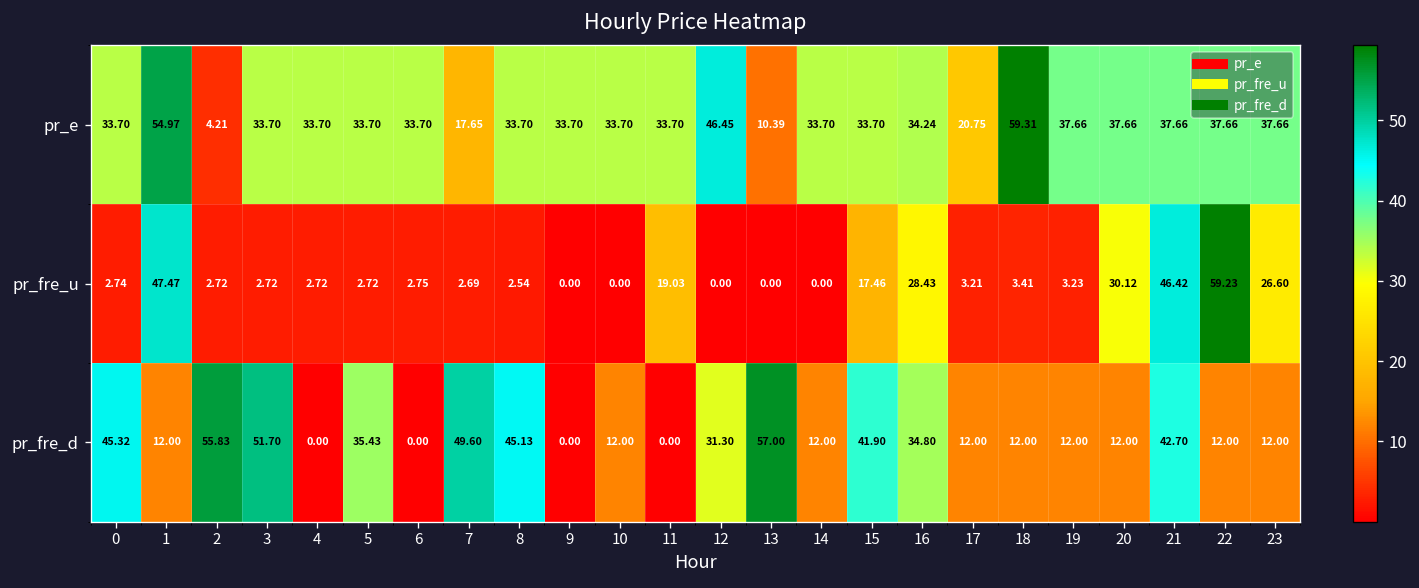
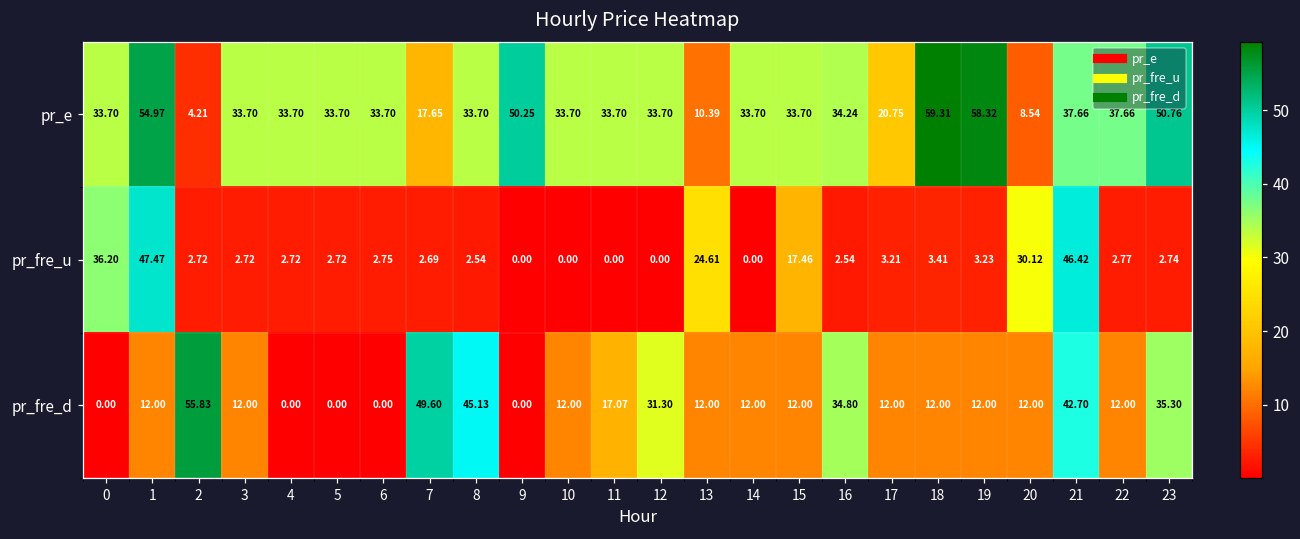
  {
    "pr_e": {
      "0": 33.70,
      "1": 54.97,
      "2": 4.21,
      "3": 33.70,
      "4": 33.70,
      "5": 33.70,
      "6": 33.70,
      "7": 17.65,
      "8": 33.70,
-     "9": 33.70,
+     "9": 50.25,
      "10": 33.70,
      "11": 33.70,
-     "12": 46.45,
+     "12": 33.70,
      "13": 10.39,
      "14": 33.70,
      "15": 33.70,
      "16": 34.24,
      "17": 20.75,
      "18": 59.31,
-     "19": 37.66,
-     "20": 37.66,
+     "19": 58.32,
+     "20": 8.54,
      "21": 37.66,
      "22": 37.66,
-     "23": 37.66
+     "23": 50.76
    },
    "pr_fre_u": {
-     "0": 2.74,
+     "0": 36.20,
      "1": 47.47,
      "2": 2.72,
      "3": 2.72,
      "4": 2.72,
      "5": 2.72,
      "6": 2.75,
      "7": 2.69,
      "8": 2.54,
      "9": 0.00,
      "10": 0.00,
-     "11": 19.03,
+     "11": 0.00,
      "12": 0.00,
-     "13": 0.00,
+     "13": 24.61,
      "14": 0.00,
      "15": 17.46,
-     "16": 28.43,
+     "16": 2.54,
      "17": 3.21,
      "18": 3.41,
      "19": 3.23,
      "20": 30.12,
      "21": 46.42,
-     "22": 59.23,
-     "23": 26.60
+     "22": 2.77,
+     "23": 2.74
    },
    "pr_fre_d": {
-     "0": 45.32,
+     "0": 0.00,
      "1": 12.00,
      "2": 55.83,
-     "3": 51.70,
+     "3": 12.00,
      "4": 0.00,
-     "5": 35.43,
+     "5": 0.00,
      "6": 0.00,
      "7": 49.60,
      "8": 45.13,
      "9": 0.00,
      "10": 12.00,
-     "11": 0.00,
+     "11": 17.07,
      "12": 31.30,
-     "13": 57.00,
+     "13": 12.00,
      "14": 12.00,
-     "15": 41.90,
+     "15": 12.00,
      "16": 34.80,
      "17": 12.00,
      "18": 12.00,
      "19": 12.00,
      "20": 12.00,
      "21": 42.70,
      "22": 12.00,
-     "23": 12.00
+     "23": 35.30
    }
  }
